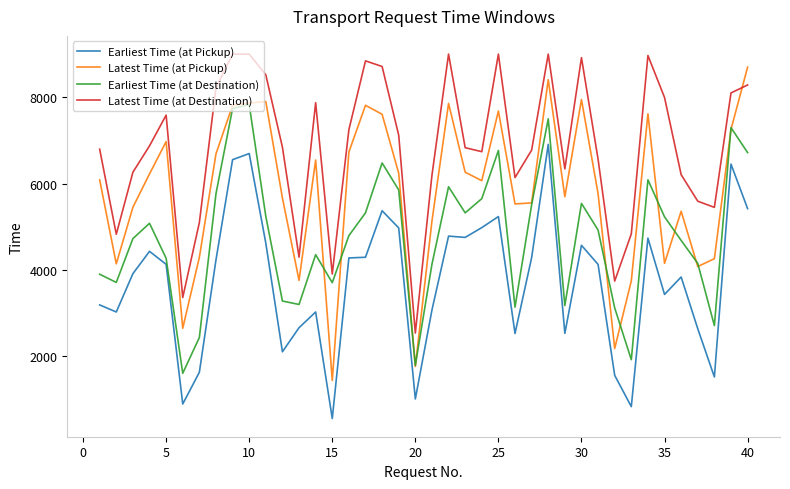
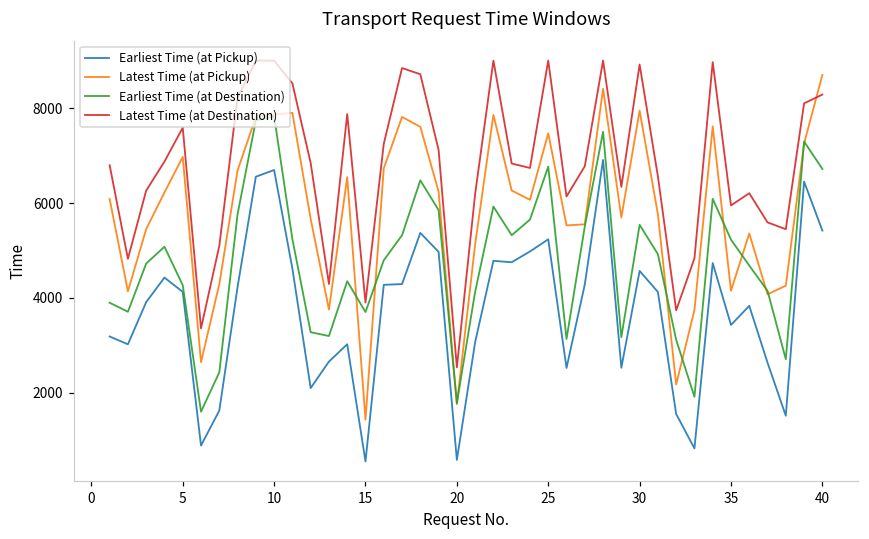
  {
    "Earliest Time (at Pickup)": {
      "5": 4100,
      "10": 6700,
      "15": 600,
-     "20": 1000,
+     "20": 600,
      "25": 5200,
      "30": 4600,
      "35": 3400,
      "40": 5400
    },
    "Latest Time (at Pickup)": {
      "5": 7000,
      "15": 1400,
-     "25": 7700,
+     "25": 7500,
      "30": 7900,
      "35": 4200,
      "40": 8700
    },
    "Earliest Time (at Destination)": {
      "5": 4300,
      "15": 3700,
      "25": 6800,
      "30": 5500,
      "35": 5200,
      "40": 6700
    },
    "Latest Time (at Destination)": {
      "5": 7600,
      "15": 3900,
      "20": 2500,
      "25": 9000,
      "30": 8900,
-     "35": 8000,
+     "35": 6000,
      "40": 8300
    }
  }
